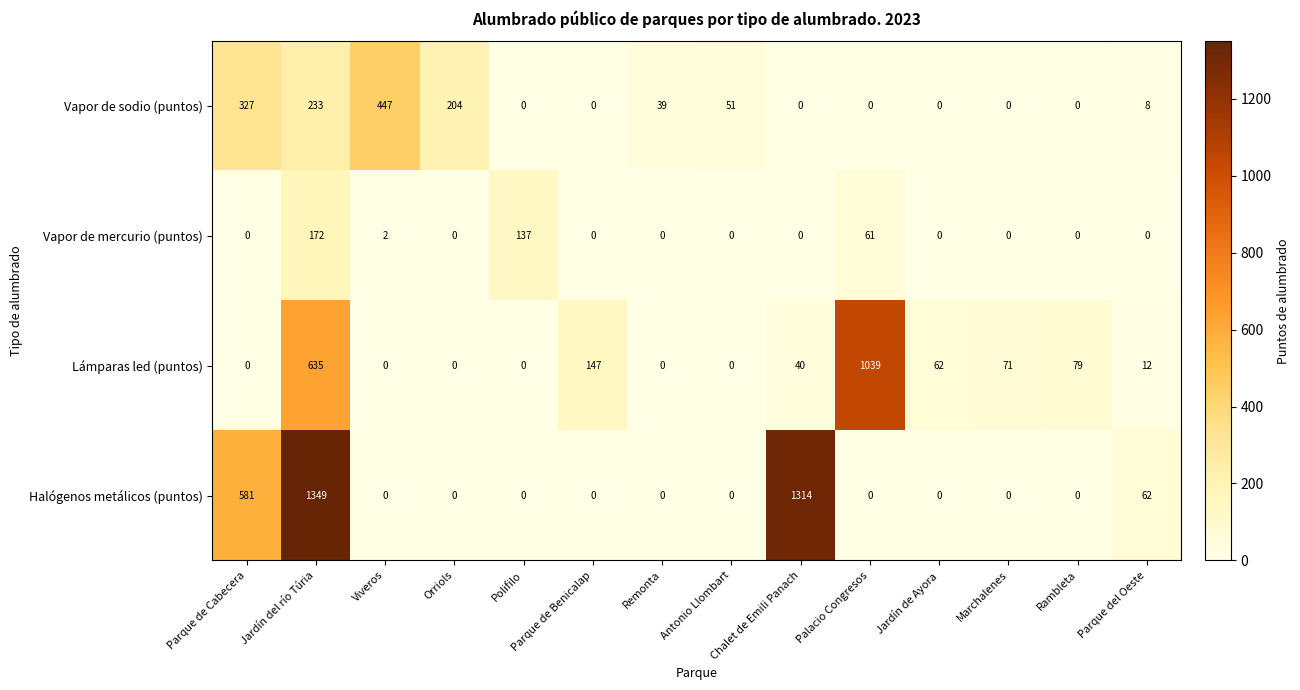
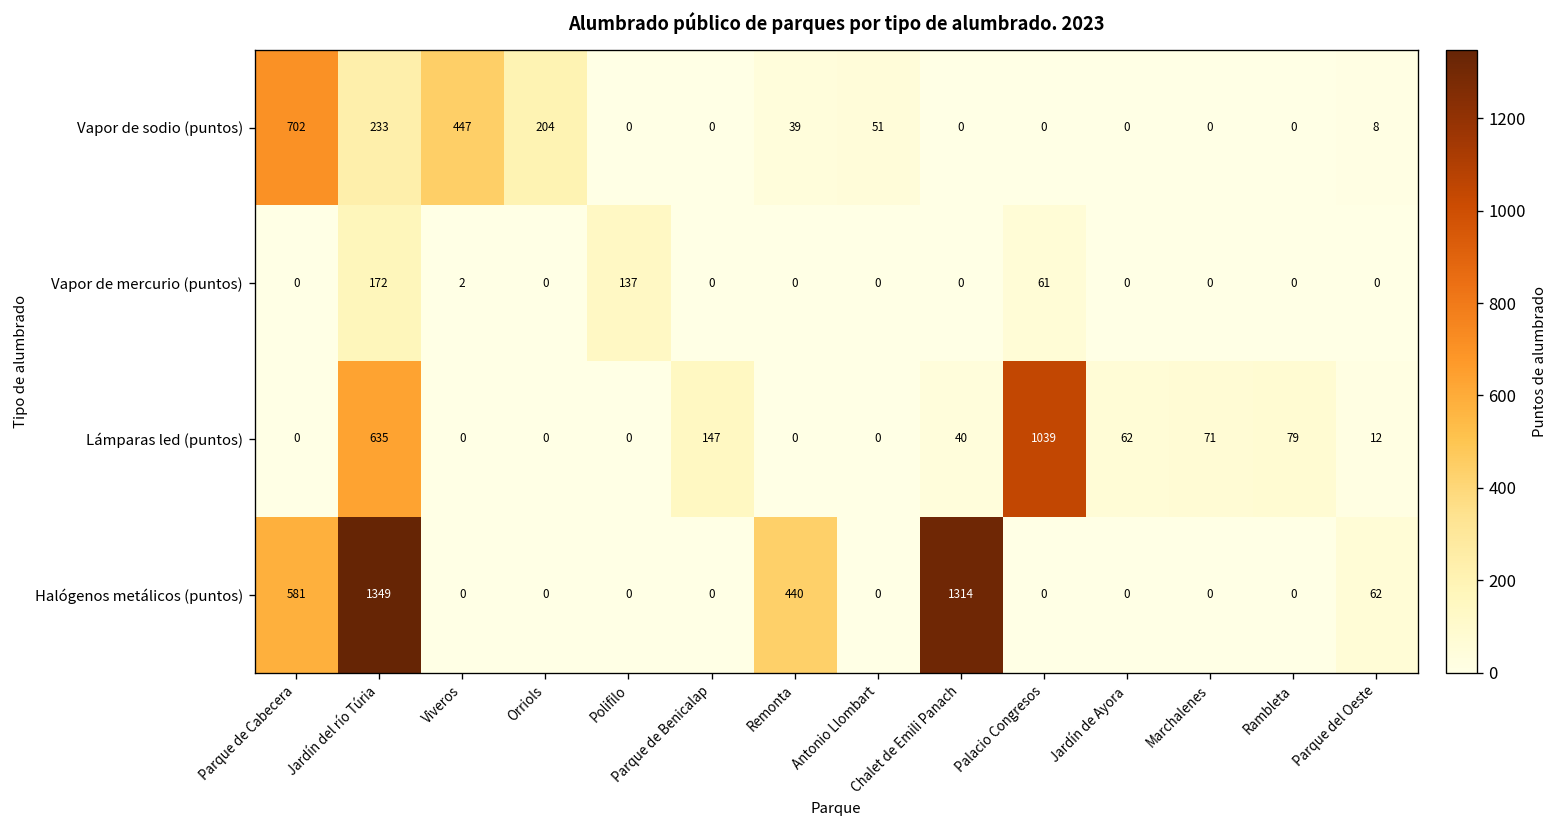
  {
    "Vapor de sodio (puntos)": {
-     "Parque de Cabecera": 327,
+     "Parque de Cabecera": 702,
      "Jardín del río Túria": 233,
      "Viveros": 447,
      "Orriols": 204,
      "Polifilo": 0,
      "Parque de Benicalap": 0,
      "Remonta": 39,
      "Antonio Llombart": 51,
      "Chalet de Emili Panach": 0,
      "Palacio Congresos": 0,
      "Jardín de Ayora": 0,
      "Marchalenes": 0,
      "Rambleta": 0,
      "Parque del Oeste": 8
    },
    "Vapor de mercurio (puntos)": {
      "Parque de Cabecera": 0,
      "Jardín del río Túria": 172,
      "Viveros": 2,
      "Orriols": 0,
      "Polifilo": 137,
      "Parque de Benicalap": 0,
      "Remonta": 0,
      "Antonio Llombart": 0,
      "Chalet de Emili Panach": 0,
      "Palacio Congresos": 61,
      "Jardín de Ayora": 0,
      "Marchalenes": 0,
      "Rambleta": 0,
      "Parque del Oeste": 0
    },
    "Lámparas led (puntos)": {
      "Parque de Cabecera": 0,
      "Jardín del río Túria": 635,
      "Viveros": 0,
      "Orriols": 0,
      "Polifilo": 0,
      "Parque de Benicalap": 147,
      "Remonta": 0,
      "Antonio Llombart": 0,
      "Chalet de Emili Panach": 40,
      "Palacio Congresos": 1039,
      "Jardín de Ayora": 62,
      "Marchalenes": 71,
      "Rambleta": 79,
      "Parque del Oeste": 12
    },
    "Halógenos metálicos (puntos)": {
      "Parque de Cabecera": 581,
      "Jardín del río Túria": 1349,
      "Viveros": 0,
      "Orriols": 0,
      "Polifilo": 0,
      "Parque de Benicalap": 0,
-     "Remonta": 0,
+     "Remonta": 440,
      "Antonio Llombart": 0,
      "Chalet de Emili Panach": 1314,
      "Palacio Congresos": 0,
      "Jardín de Ayora": 0,
      "Marchalenes": 0,
      "Rambleta": 0,
      "Parque del Oeste": 62
    }
  }
